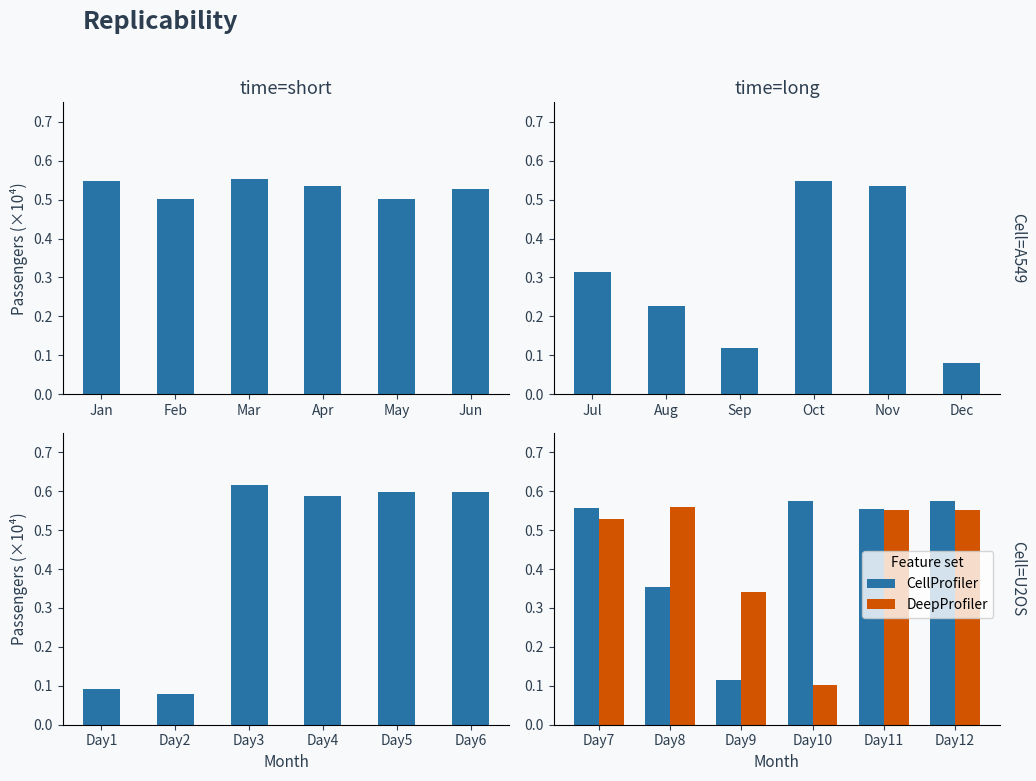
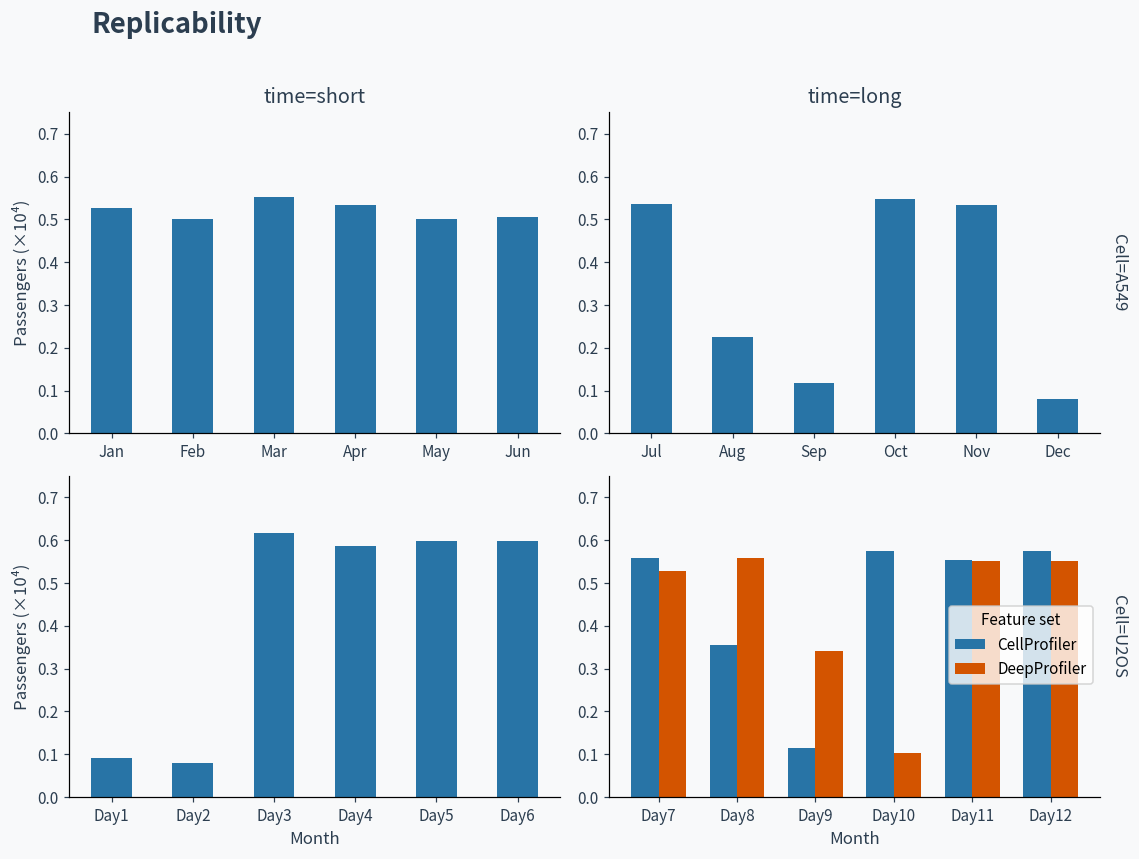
  {
    "time=short": {
-     "Jan": 0.55,
+     "Jan": 0.53,
      "Feb": 0.50,
      "Mar": 0.55,
      "Apr": 0.53,
      "May": 0.50,
-     "Jun": 0.53
+     "Jun": 0.51
    },
    "time=long": {
-     "Jul": 0.31,
+     "Jul": 0.54,
      "Aug": 0.23,
      "Sep": 0.12,
      "Oct": 0.55,
      "Nov": 0.53,
      "Dec": 0.08
    }
  }
